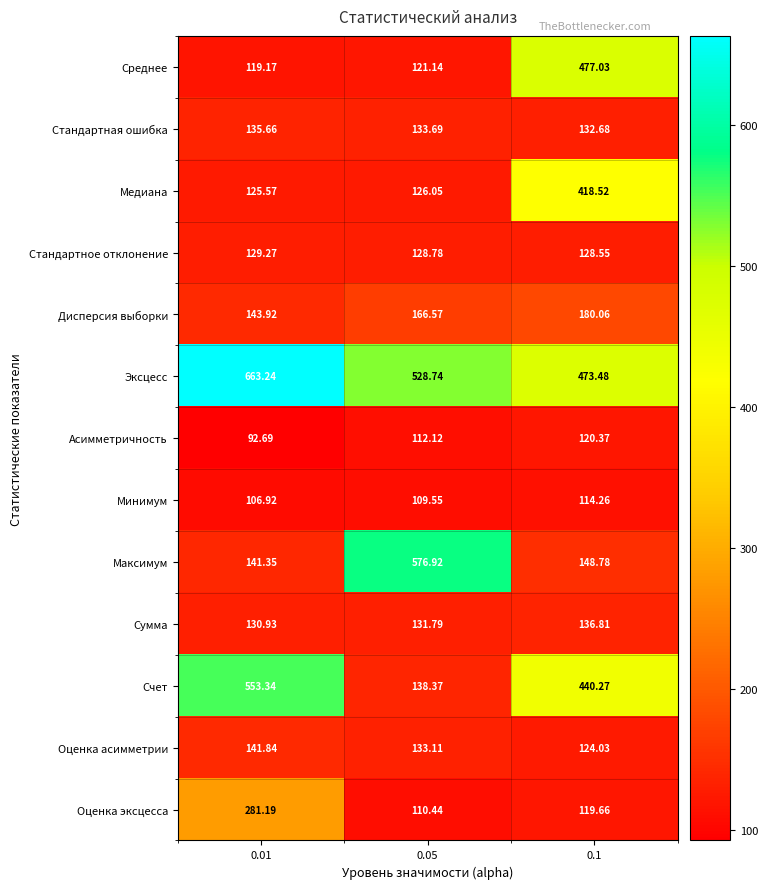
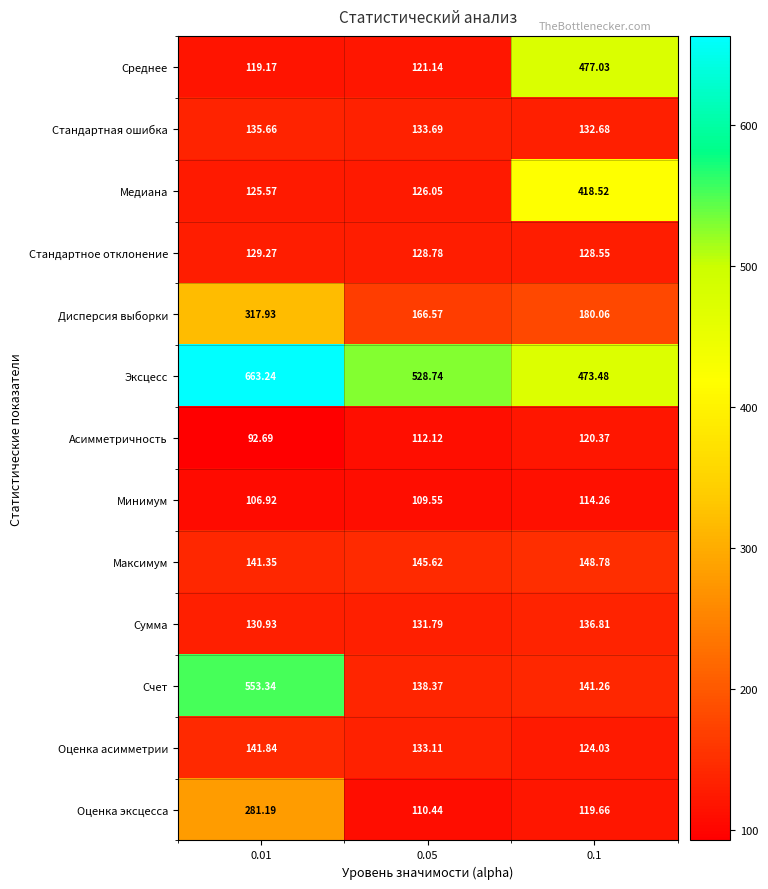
  {
    "Среднее": {
      "0.01": 119.17,
      "0.05": 121.14,
      "0.1": 477.03
    },
    "Стандартная ошибка": {
      "0.01": 135.66,
      "0.05": 133.69,
      "0.1": 132.68
    },
    "Медиана": {
      "0.01": 125.57,
      "0.05": 126.05,
      "0.1": 418.52
    },
    "Стандартное отклонение": {
      "0.01": 129.27,
      "0.05": 128.78,
      "0.1": 128.55
    },
    "Дисперсия выборки": {
-     "0.01": 143.92,
+     "0.01": 317.93,
      "0.05": 166.57,
      "0.1": 180.06
    },
    "Эксцесс": {
      "0.01": 663.24,
      "0.05": 528.74,
      "0.1": 473.48
    },
    "Асимметричность": {
      "0.01": 92.69,
      "0.05": 112.12,
      "0.1": 120.37
    },
    "Минимум": {
      "0.01": 106.92,
      "0.05": 109.55,
      "0.1": 114.26
    },
    "Максимум": {
      "0.01": 141.35,
-     "0.05": 576.92,
+     "0.05": 145.62,
      "0.1": 148.78
    },
    "Сумма": {
      "0.01": 130.93,
      "0.05": 131.79,
      "0.1": 136.81
    },
    "Счет": {
      "0.01": 553.34,
      "0.05": 138.37,
-     "0.1": 440.27
+     "0.1": 141.26
    },
    "Оценка асимметрии": {
      "0.01": 141.84,
      "0.05": 133.11,
      "0.1": 124.03
    },
    "Оценка эксцесса": {
      "0.01": 281.19,
      "0.05": 110.44,
      "0.1": 119.66
    }
  }
